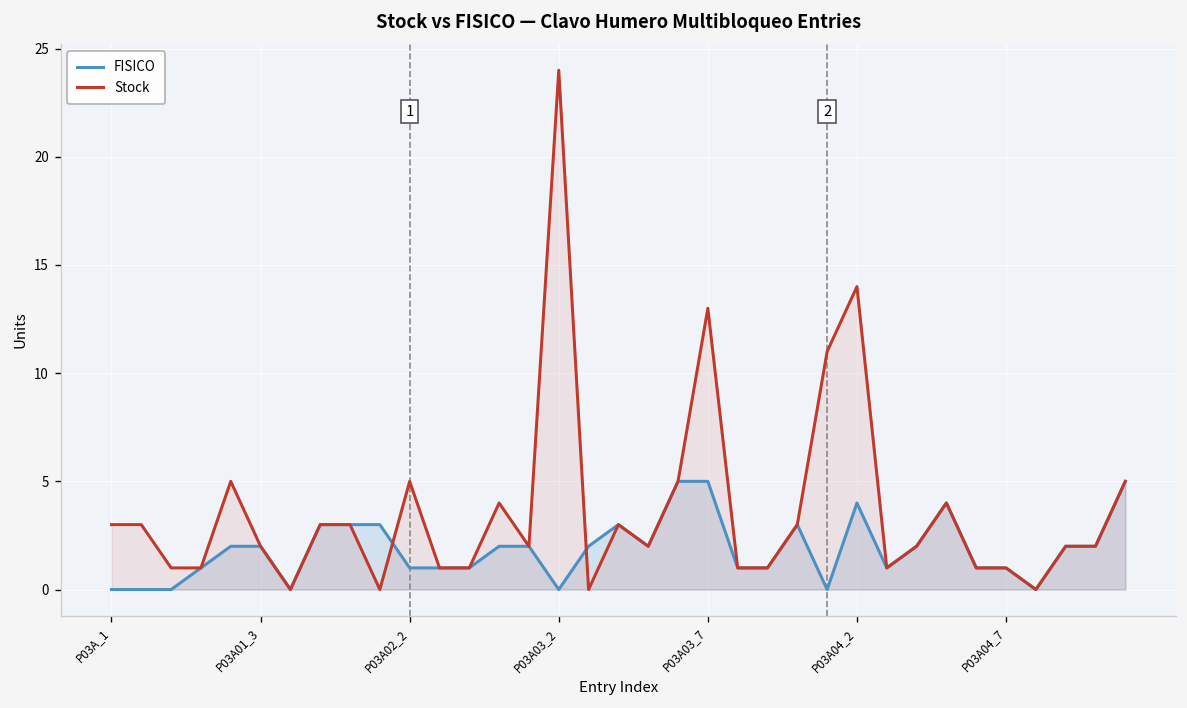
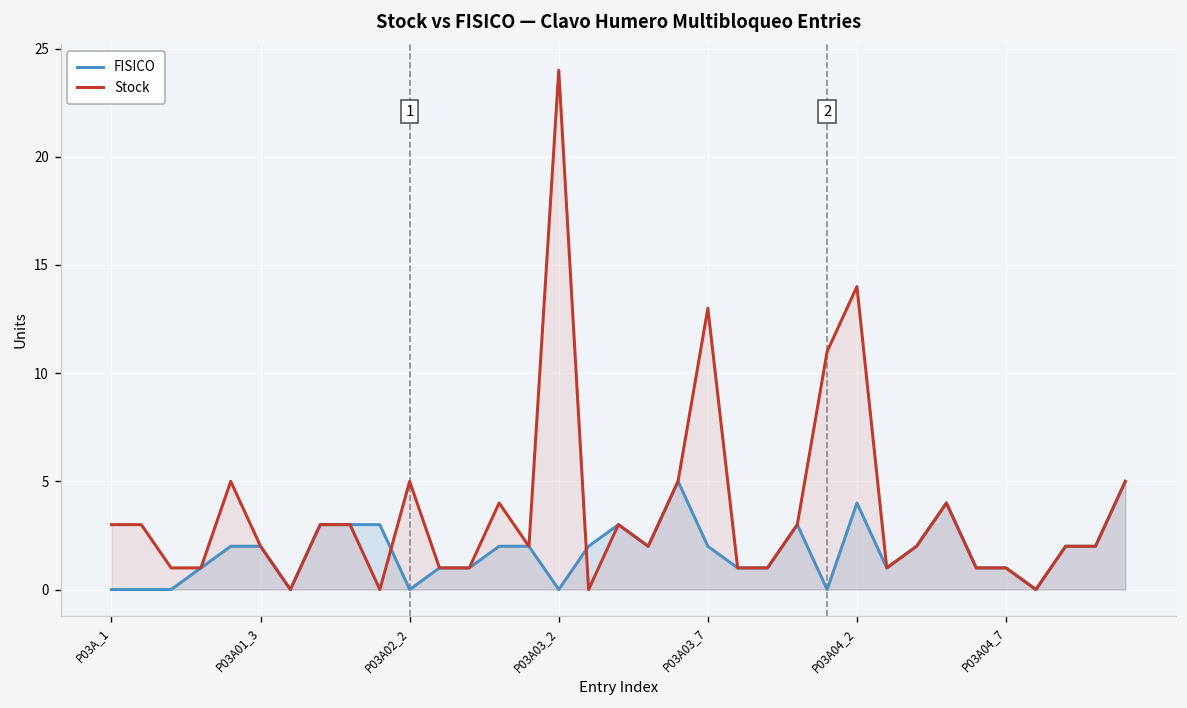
  {
    "FISICO": {
      "P03A_1": 0,
-     "P03A02_2": 1,
+     "P03A02_2": 0,
      "P03A03_2": 0,
-     "P03A03_7": 5,
+     "P03A03_7": 2,
      "P03A04_2": 4
    },
    "Stock": {
      "P03A_1": 3,
      "P03A02_2": 5,
      "P03A03_2": 24,
      "P03A03_7": 13,
      "P03A04_2": 14
    }
  }
